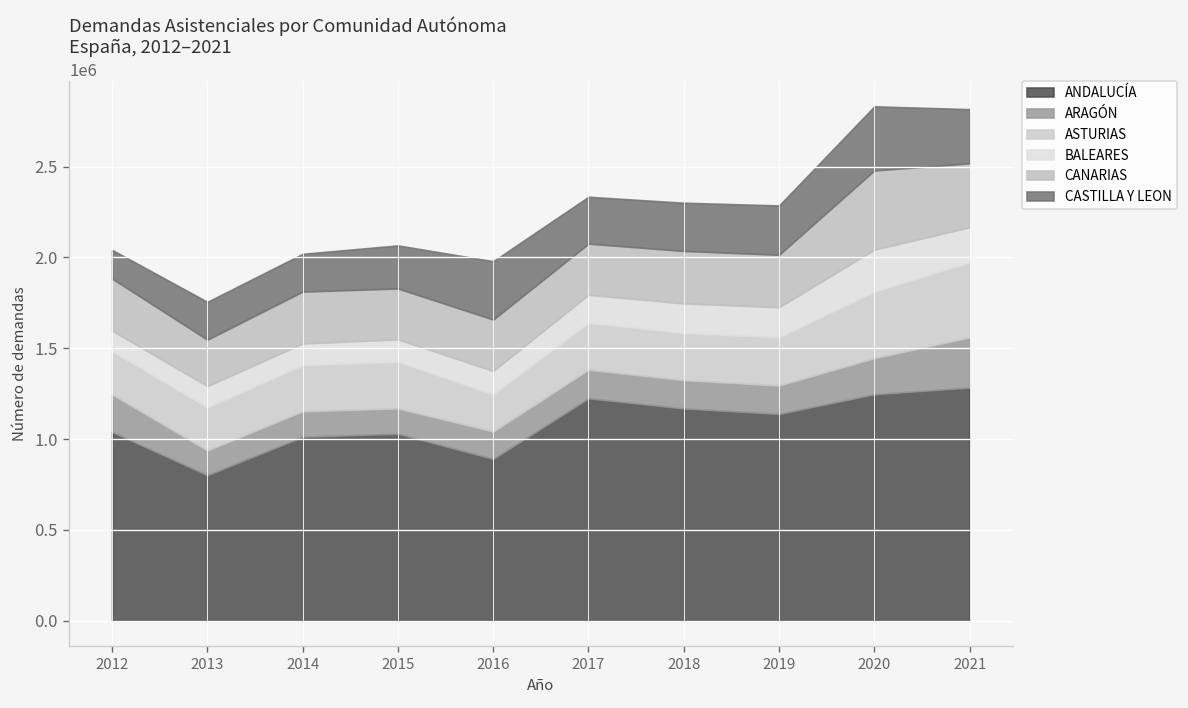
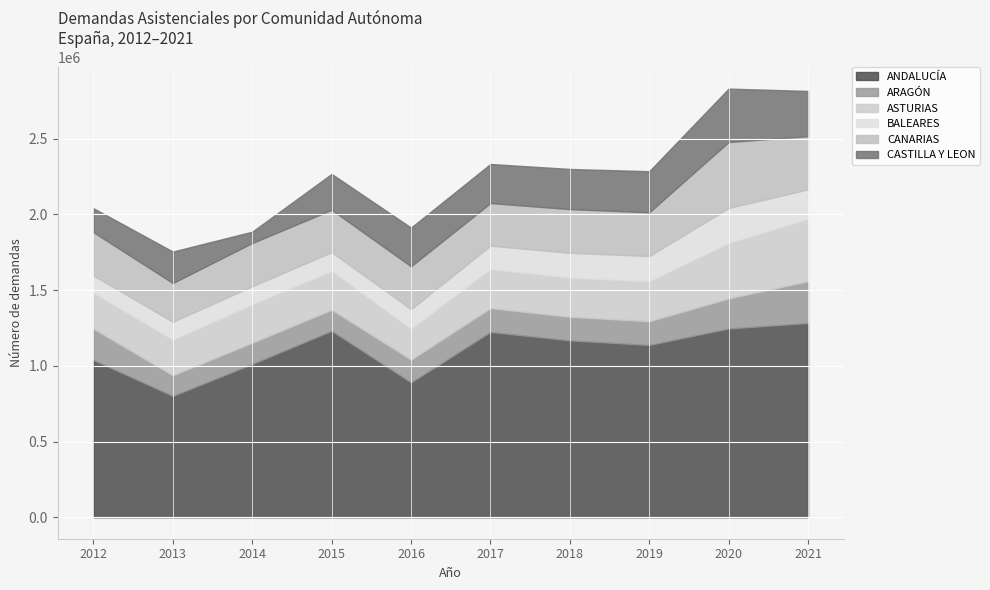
  {
    "ANDALUCÍA": {
      "2012": 1040000,
      "2013": 800000,
      "2014": 1010000,
-     "2015": 1030000,
+     "2015": 1230000,
      "2016": 890000,
      "2017": 1220000,
      "2018": 1170000,
      "2019": 1140000,
      "2020": 1250000,
      "2021": 1280000
    },
    "ARAGÓN": {
      "2012": 210000,
      "2013": 140000,
      "2014": 140000,
      "2015": 140000,
      "2016": 150000,
      "2017": 160000,
      "2018": 160000,
      "2019": 160000,
      "2020": 200000,
      "2021": 280000
    },
    "CASTILLA Y LEON": {
      "2012": 160000,
      "2013": 210000,
-     "2014": 210000,
+     "2014": 70000,
      "2015": 240000,
-     "2016": 320000,
+     "2016": 260000,
      "2017": 260000,
      "2018": 270000,
      "2019": 270000,
      "2020": 350000,
      "2021": 300000
    }
  }
